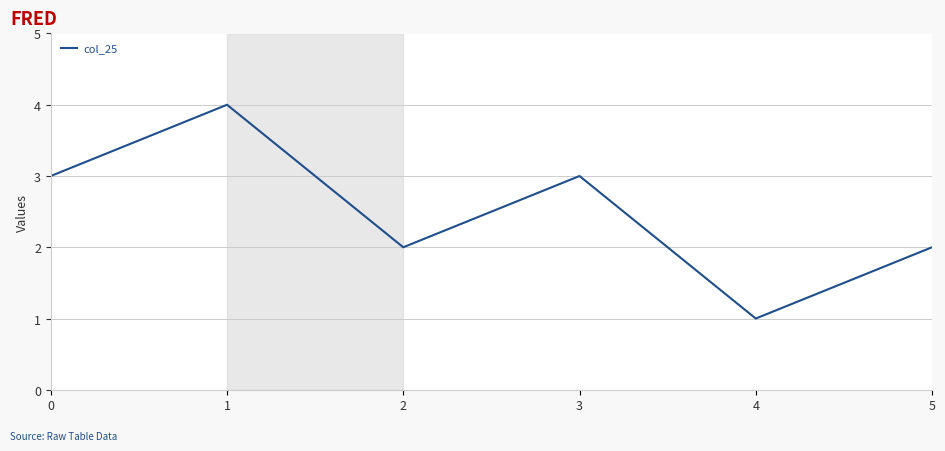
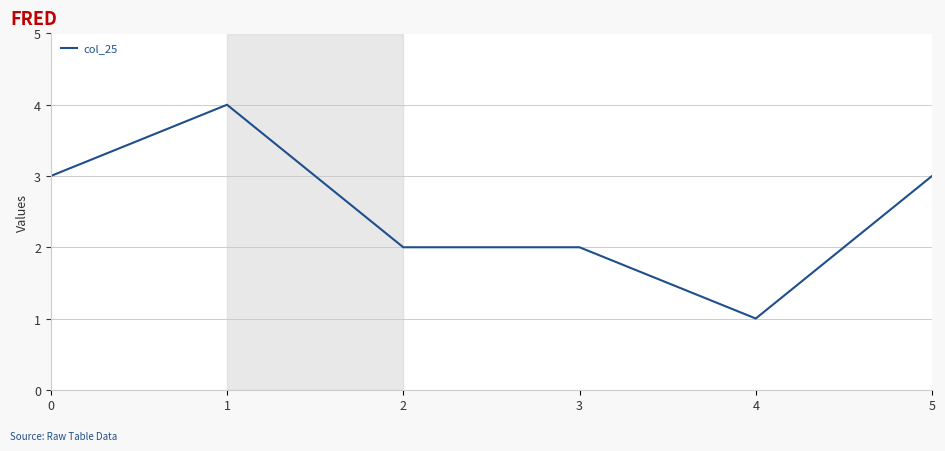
  {
    "0": 3,
    "1": 4,
    "2": 2,
-   "3": 3,
+   "3": 2,
    "4": 1,
-   "5": 2
+   "5": 3
  }
